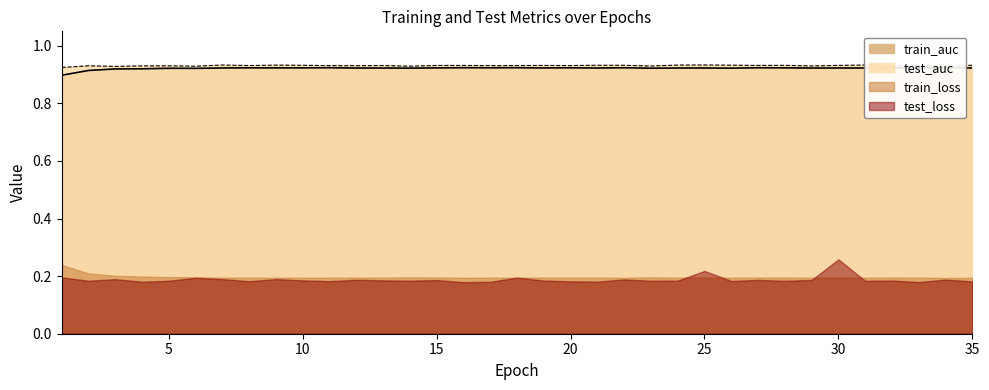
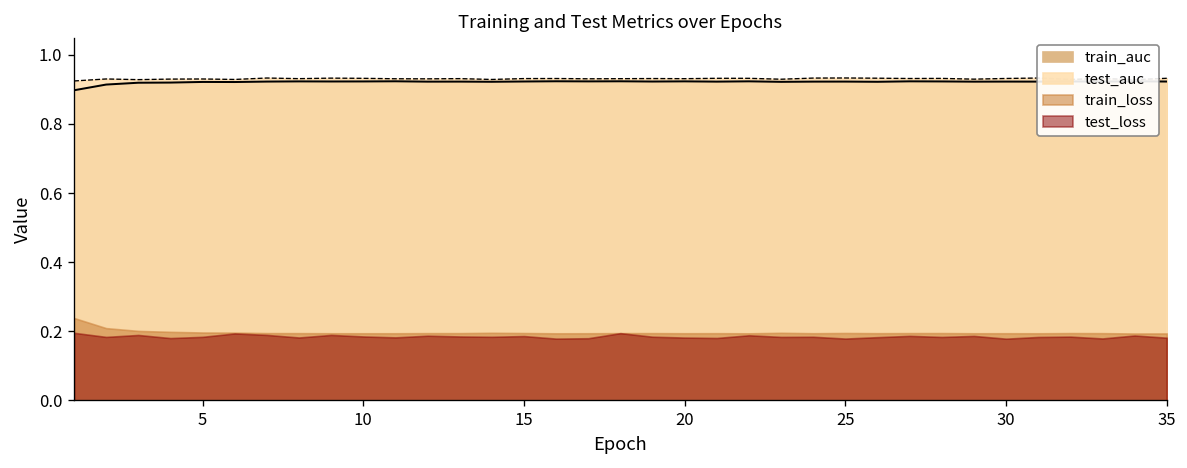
  {
    "test_auc": {
      "10": 0.93,
      "25": 0.93,
      "30": 0.93,
      "35": 0.93
    },
    "test_loss": {
      "5": 0.18,
      "10": 0.19,
      "15": 0.19,
      "20": 0.18,
-     "25": 0.22,
-     "30": 0.26,
+     "25": 0.18,
+     "30": 0.18,
      "35": 0.18
    }
  }
